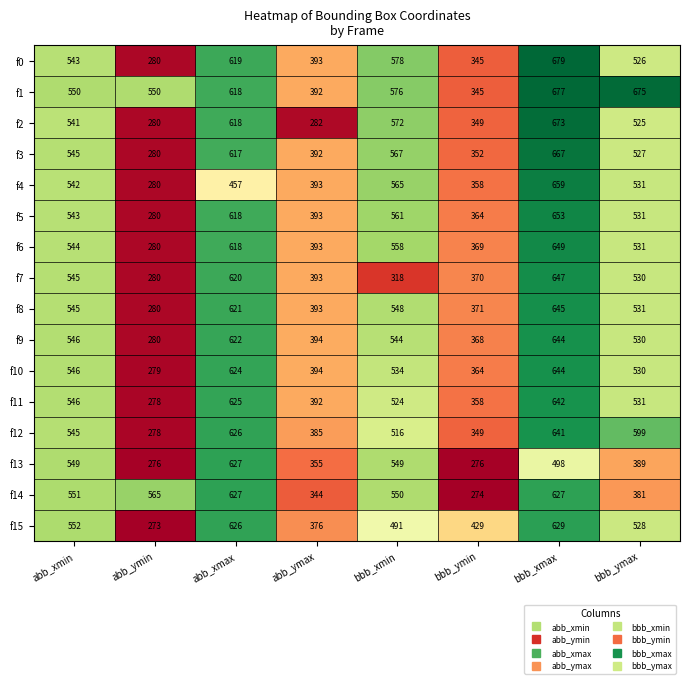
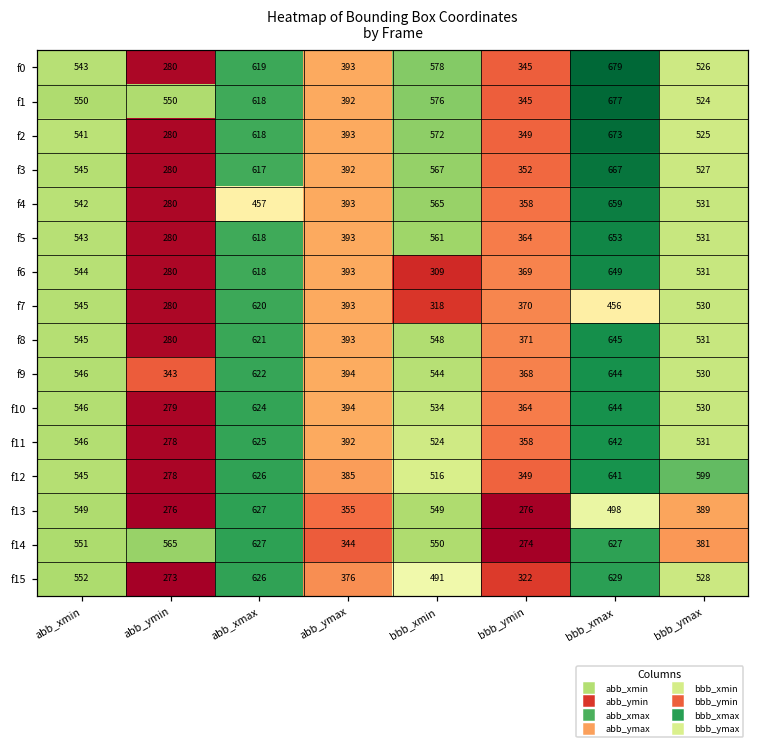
  {
    "f0": {
      "abb_xmin": 543,
      "abb_ymin": 280,
      "abb_xmax": 619,
      "abb_ymax": 393,
      "bbb_xmin": 578,
      "bbb_ymin": 345,
      "bbb_xmax": 679,
      "bbb_ymax": 526
    },
    "f1": {
      "abb_xmin": 550,
      "abb_ymin": 550,
      "abb_xmax": 618,
      "abb_ymax": 392,
      "bbb_xmin": 576,
      "bbb_ymin": 345,
      "bbb_xmax": 677,
-     "bbb_ymax": 675
+     "bbb_ymax": 524
    },
    "f2": {
      "abb_xmin": 541,
      "abb_ymin": 280,
      "abb_xmax": 618,
-     "abb_ymax": 282,
+     "abb_ymax": 393,
      "bbb_xmin": 572,
      "bbb_ymin": 349,
      "bbb_xmax": 673,
      "bbb_ymax": 525
    },
    "f3": {
      "abb_xmin": 545,
      "abb_ymin": 280,
      "abb_xmax": 617,
      "abb_ymax": 392,
      "bbb_xmin": 567,
      "bbb_ymin": 352,
      "bbb_xmax": 667,
      "bbb_ymax": 527
    },
    "f4": {
      "abb_xmin": 542,
      "abb_ymin": 280,
      "abb_xmax": 457,
      "abb_ymax": 393,
      "bbb_xmin": 565,
      "bbb_ymin": 358,
      "bbb_xmax": 659,
      "bbb_ymax": 531
    },
    "f5": {
      "abb_xmin": 543,
      "abb_ymin": 280,
      "abb_xmax": 618,
      "abb_ymax": 393,
      "bbb_xmin": 561,
      "bbb_ymin": 364,
      "bbb_xmax": 653,
      "bbb_ymax": 531
    },
    "f6": {
      "abb_xmin": 544,
      "abb_ymin": 280,
      "abb_xmax": 618,
      "abb_ymax": 393,
-     "bbb_xmin": 558,
+     "bbb_xmin": 309,
      "bbb_ymin": 369,
      "bbb_xmax": 649,
      "bbb_ymax": 531
    },
    "f7": {
      "abb_xmin": 545,
      "abb_ymin": 280,
      "abb_xmax": 620,
      "abb_ymax": 393,
      "bbb_xmin": 318,
      "bbb_ymin": 370,
-     "bbb_xmax": 647,
+     "bbb_xmax": 456,
      "bbb_ymax": 530
    },
    "f8": {
      "abb_xmin": 545,
      "abb_ymin": 280,
      "abb_xmax": 621,
      "abb_ymax": 393,
      "bbb_xmin": 548,
      "bbb_ymin": 371,
      "bbb_xmax": 645,
      "bbb_ymax": 531
    },
    "f9": {
      "abb_xmin": 546,
-     "abb_ymin": 280,
+     "abb_ymin": 343,
      "abb_xmax": 622,
      "abb_ymax": 394,
      "bbb_xmin": 544,
      "bbb_ymin": 368,
      "bbb_xmax": 644,
      "bbb_ymax": 530
    },
    "f10": {
      "abb_xmin": 546,
      "abb_ymin": 279,
      "abb_xmax": 624,
      "abb_ymax": 394,
      "bbb_xmin": 534,
      "bbb_ymin": 364,
      "bbb_xmax": 644,
      "bbb_ymax": 530
    },
    "f11": {
      "abb_xmin": 546,
      "abb_ymin": 278,
      "abb_xmax": 625,
      "abb_ymax": 392,
      "bbb_xmin": 524,
      "bbb_ymin": 358,
      "bbb_xmax": 642,
      "bbb_ymax": 531
    },
    "f12": {
      "abb_xmin": 545,
      "abb_ymin": 278,
      "abb_xmax": 626,
      "abb_ymax": 385,
      "bbb_xmin": 516,
      "bbb_ymin": 349,
      "bbb_xmax": 641,
      "bbb_ymax": 599
    },
    "f13": {
      "abb_xmin": 549,
      "abb_ymin": 276,
      "abb_xmax": 627,
      "abb_ymax": 355,
      "bbb_xmin": 549,
      "bbb_ymin": 276,
      "bbb_xmax": 498,
      "bbb_ymax": 389
    },
    "f14": {
      "abb_xmin": 551,
      "abb_ymin": 565,
      "abb_xmax": 627,
      "abb_ymax": 344,
      "bbb_xmin": 550,
      "bbb_ymin": 274,
      "bbb_xmax": 627,
      "bbb_ymax": 381
    },
    "f15": {
      "abb_xmin": 552,
      "abb_ymin": 273,
      "abb_xmax": 626,
      "abb_ymax": 376,
      "bbb_xmin": 491,
-     "bbb_ymin": 429,
+     "bbb_ymin": 322,
      "bbb_xmax": 629,
      "bbb_ymax": 528
    }
  }
